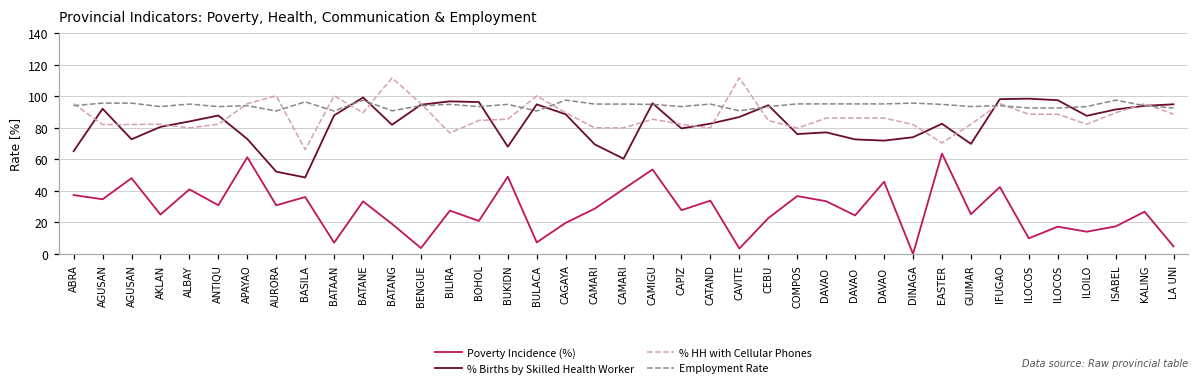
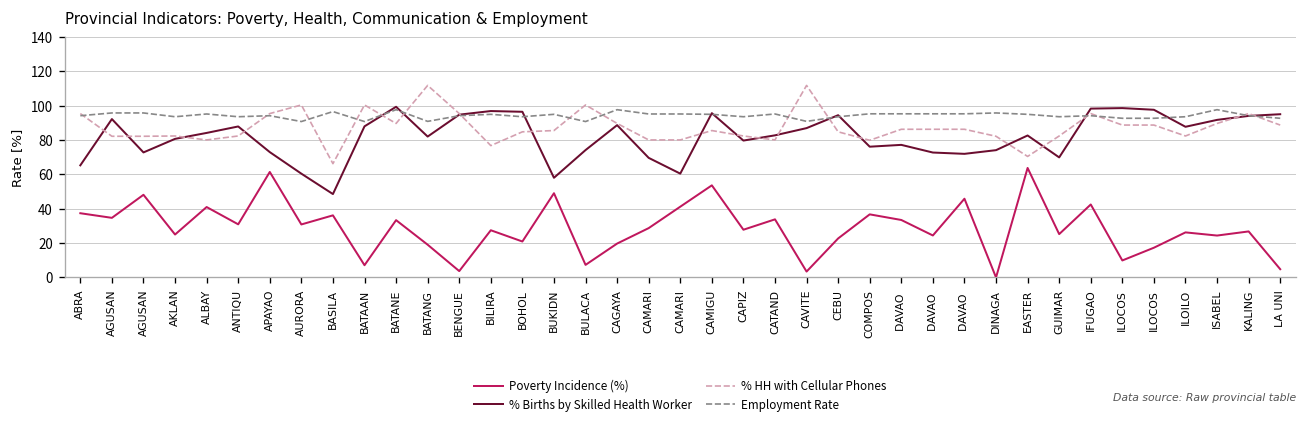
  {
    "Poverty Incidence (%)": {
      "ABRA": 37,
      "AKLAN": 25,
      "ALBAY": 41,
      "ANTIQU": 31,
      "APAYAO": 61,
      "AURORA": 31,
      "BASILA": 36,
      "BATAAN": 7,
      "BATANE": 33,
      "BATANG": 19,
      "BENGUE": 4,
      "BILIRA": 27,
      "BOHOL": 21,
      "BUKIDN": 49,
      "BULACA": 7,
      "CAGAYA": 20,
      "CAMIGU": 54,
      "CAPIZ": 28,
      "CATAND": 34,
      "CAVITE": 3,
      "CEBU": 23,
      "COMPOS": 37,
      "DINAGA": 0,
      "EASTER": 64,
      "GUIMAR": 25,
      "IFUGAO": 42,
-     "ILOILO": 14,
-     "ISABEL": 17,
+     "ILOILO": 26,
+     "ISABEL": 24,
      "KALING": 27,
      "LA UNI": 5
    },
    "% Births by Skilled Health Worker": {
      "ABRA": 65,
      "ALBAY": 84,
      "ANTIQU": 88,
      "APAYAO": 73,
-     "AURORA": 52,
+     "AURORA": 60,
      "BASILA": 49,
      "BATAAN": 88,
      "BATANG": 82,
      "BILIRA": 97,
      "BOHOL": 96,
-     "BUKIDN": 68,
-     "BULACA": 95,
+     "BUKIDN": 58,
+     "BULACA": 74,
      "CAPIZ": 80,
      "CATAND": 83,
      "CAVITE": 87,
      "COMPOS": 76,
      "DINAGA": 74,
      "EASTER": 83,
      "GUIMAR": 70,
      "IFUGAO": 98,
      "ILOILO": 88,
      "ISABEL": 92,
      "LA UNI": 95
    },
    "% HH with Cellular Phones": {
      "ALBAY": 80,
      "ANTIQU": 82,
      "AURORA": 100,
      "BASILA": 66,
      "BATAAN": 100,
      "BATANE": 90,
      "BATANG": 112,
      "BILIRA": 77,
      "BOHOL": 85,
      "BUKIDN": 85,
      "BULACA": 100,
      "CAMIGU": 85,
      "CAPIZ": 82,
      "CATAND": 80,
      "CAVITE": 112,
      "CEBU": 85,
      "COMPOS": 80,
      "DINAGA": 82,
      "EASTER": 70,
      "GUIMAR": 82,
      "ILOILO": 82,
      "ISABEL": 90,
      "LA UNI": 89
    },
    "Employment Rate": {
      "AKLAN": 94,
      "ALBAY": 95,
      "ANTIQU": 94,
      "AURORA": 91,
      "BASILA": 97,
      "BATAAN": 91,
      "BATANG": 91,
      "BILIRA": 95,
      "BOHOL": 94,
      "BUKIDN": 95,
      "BULACA": 91,
      "CAGAYA": 98,
      "CAPIZ": 94,
      "CATAND": 95,
      "CAVITE": 91,
      "COMPOS": 95,
      "DINAGA": 96,
      "EASTER": 95,
      "GUIMAR": 94,
      "ILOILO": 94,
      "ISABEL": 98,
      "LA UNI": 93
    }
  }
